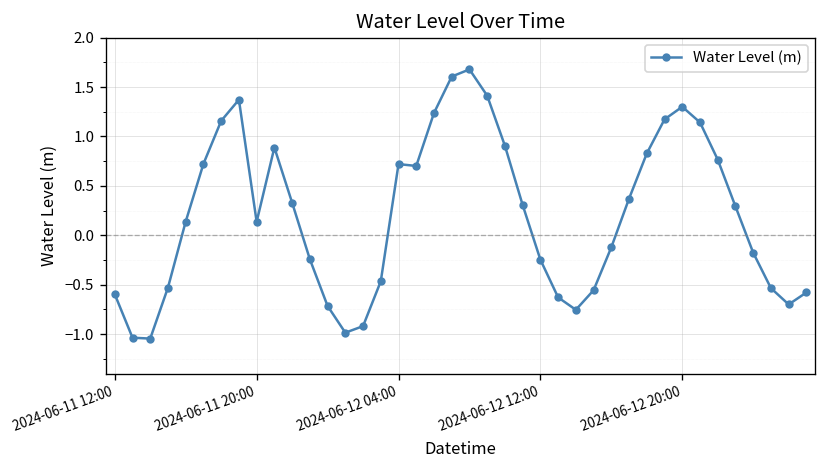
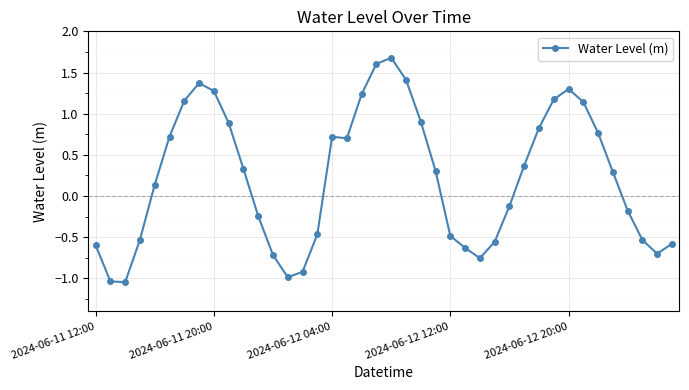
  {
    "2024-06-11 12:00": -0.6,
-   "2024-06-11 20:00": 0.1,
+   "2024-06-11 20:00": 1.3,
    "2024-06-12 04:00": 0.7,
-   "2024-06-12 12:00": -0.2,
+   "2024-06-12 12:00": -0.5,
    "2024-06-12 20:00": 1.3
  }
